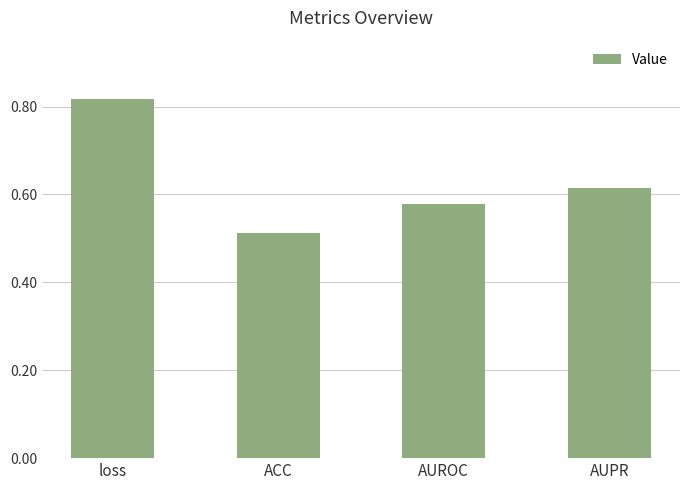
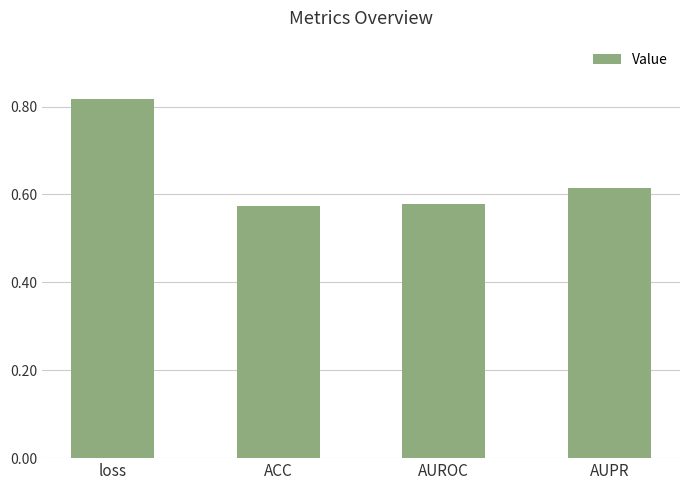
  {
    "loss": 0.82,
-   "ACC": 0.51,
+   "ACC": 0.57,
    "AUROC": 0.58,
    "AUPR": 0.62
  }
